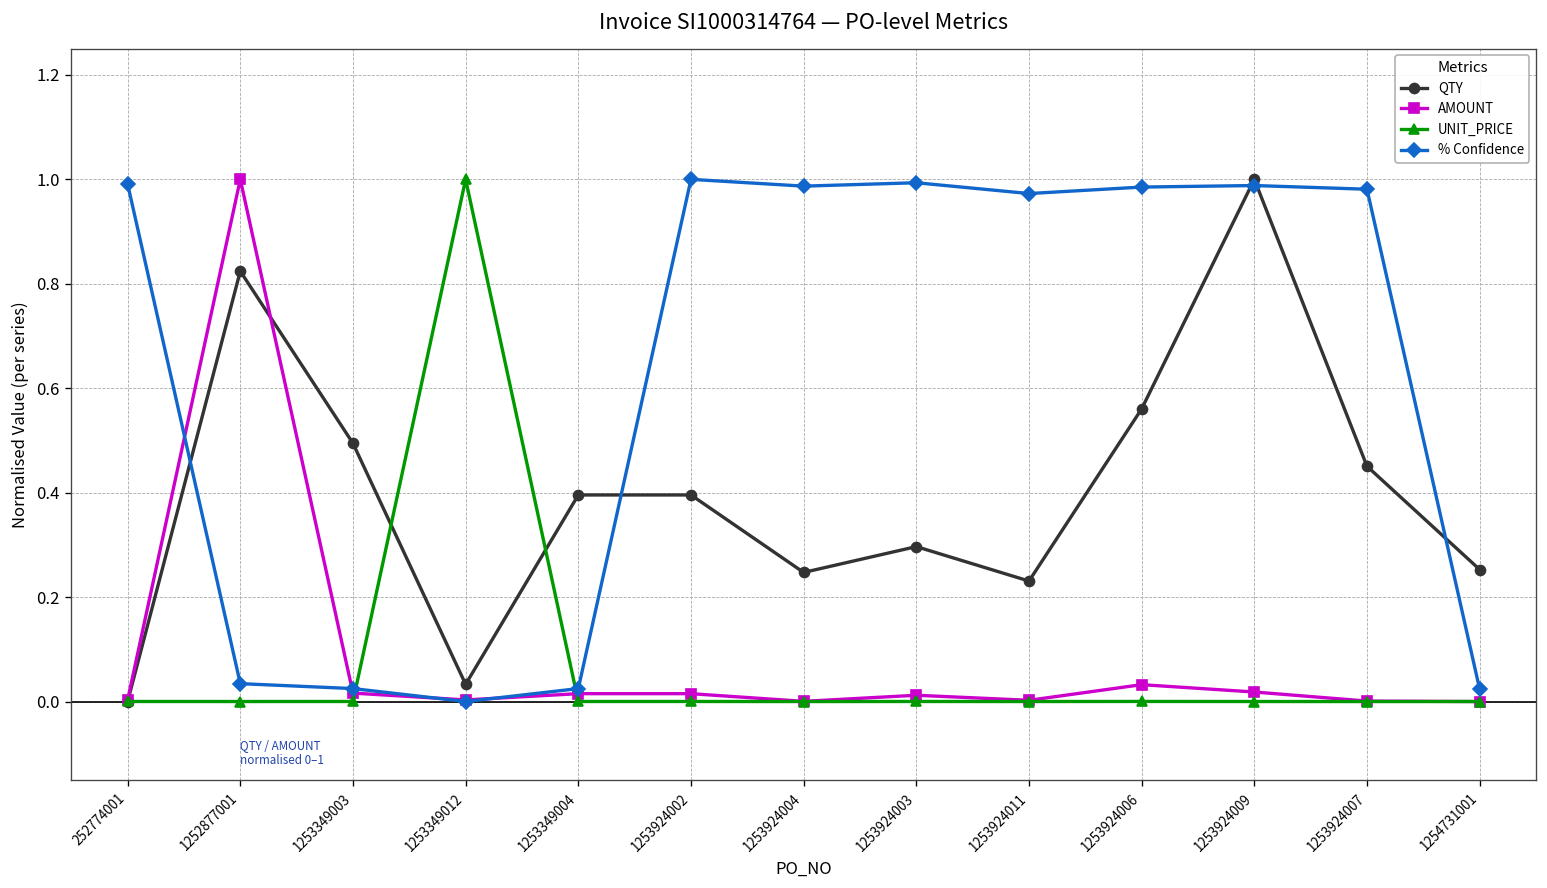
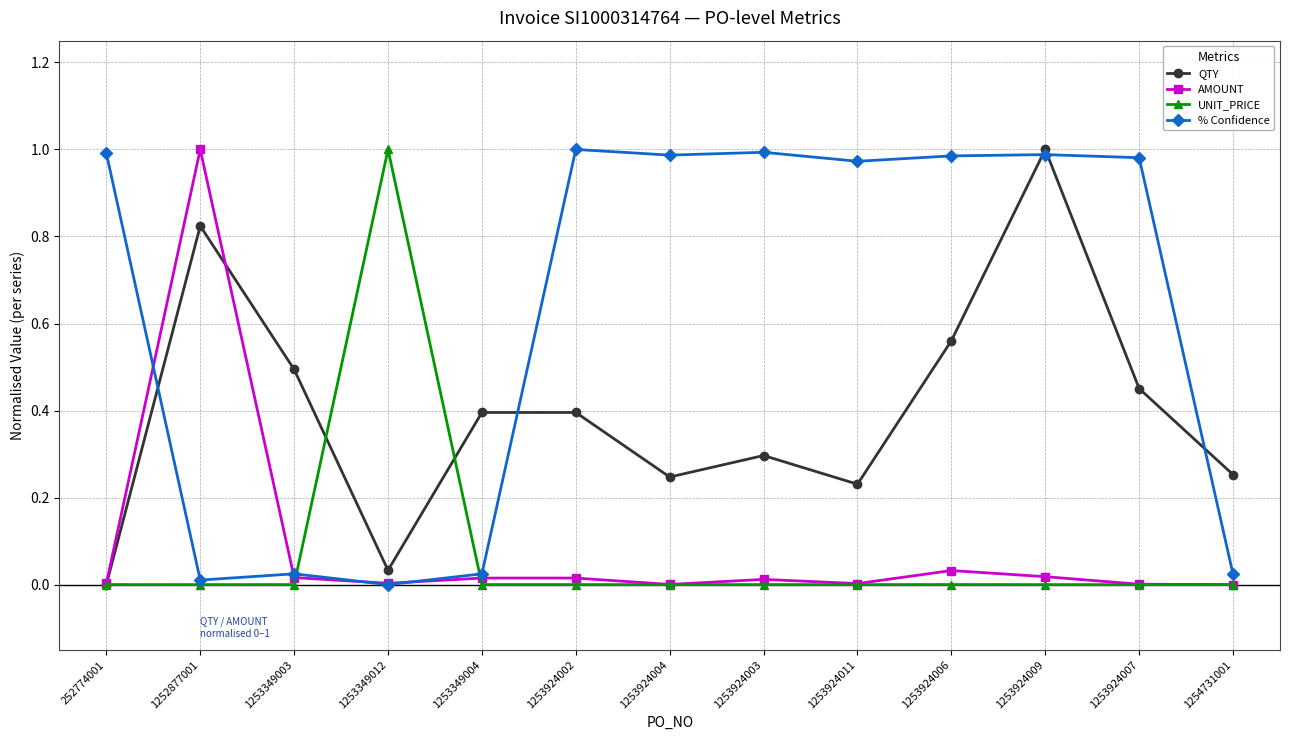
  {
    "QTY": {
      "1252877001": 0.82,
      "1253349003": 0.49,
      "1253349012": 0.03,
      "1253349004": 0.40,
      "1253924002": 0.40,
      "1253924004": 0.25,
      "1253924003": 0.30,
      "1253924011": 0.23,
      "1253924006": 0.56,
      "1253924009": 1.00,
      "1253924007": 0.45,
      "1254731001": 0.25
    },
    "AMOUNT": {
      "1252877001": 1.00,
      "1253349003": 0.02,
      "1253349004": 0.02,
      "1253924002": 0.02,
      "1253924003": 0.01,
      "1253924006": 0.03,
      "1253924009": 0.02
    },
    "UNIT_PRICE": {
      "1252877001": 0.00,
      "1253349003": 0.00,
      "1253349012": 1.00,
      "1253349004": 0.00,
      "1253924002": 0.00,
      "1253924003": 0.00,
      "1253924006": 0.00,
      "1253924009": 0.00
    },
    "% Confidence": {
      "252774001": 0.99,
-     "1252877001": 0.03,
+     "1252877001": 0.01,
      "1253349003": 0.02,
      "1253349004": 0.02,
      "1253924002": 1.00,
      "1253924004": 0.99,
      "1253924003": 0.99,
      "1253924011": 0.97,
      "1253924006": 0.99,
      "1253924009": 0.99,
      "1253924007": 0.98,
      "1254731001": 0.02
    }
  }
